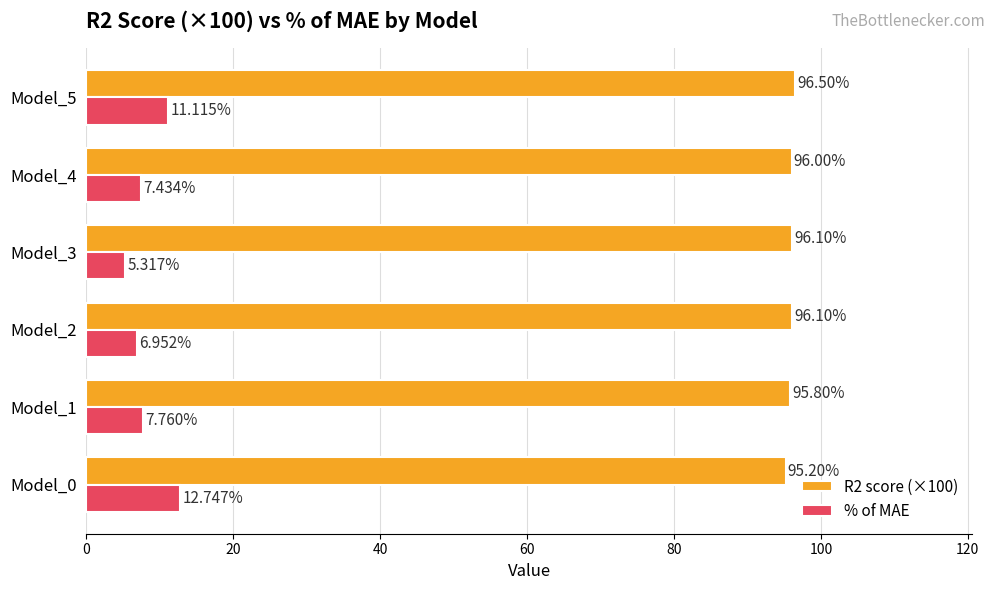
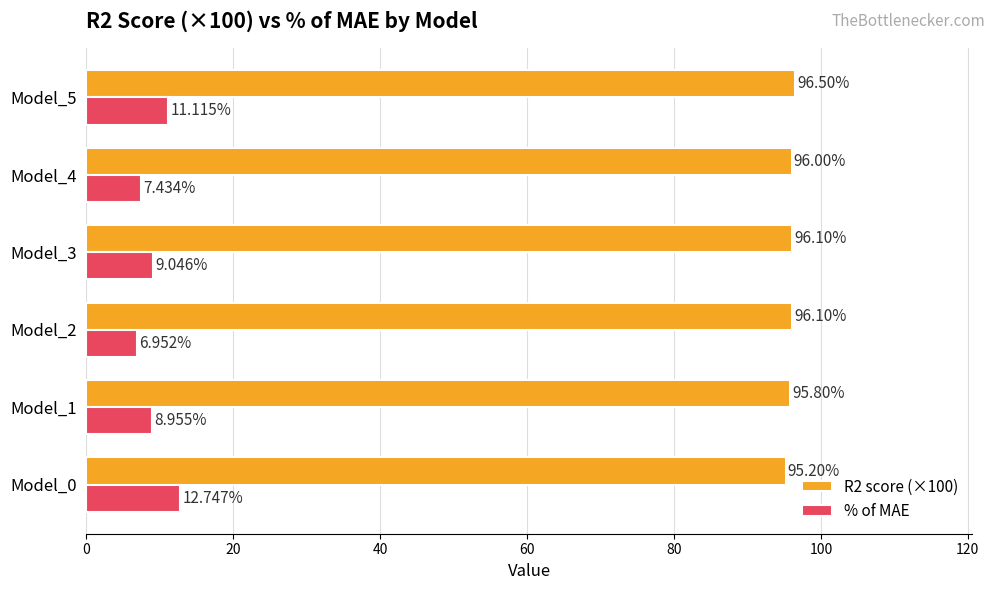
  {
    "R2 score (×100)": {
      "Model_5": "96.50%",
      "Model_4": "96.00%",
      "Model_3": "96.10%",
      "Model_2": "96.10%",
      "Model_1": "95.80%",
      "Model_0": "95.20%"
    },
    "% of MAE": {
      "Model_5": "11.115%",
      "Model_4": "7.434%",
-     "Model_3": "5.317%",
+     "Model_3": "9.046%",
      "Model_2": "6.952%",
-     "Model_1": "7.760%",
+     "Model_1": "8.955%",
      "Model_0": "12.747%"
    }
  }
